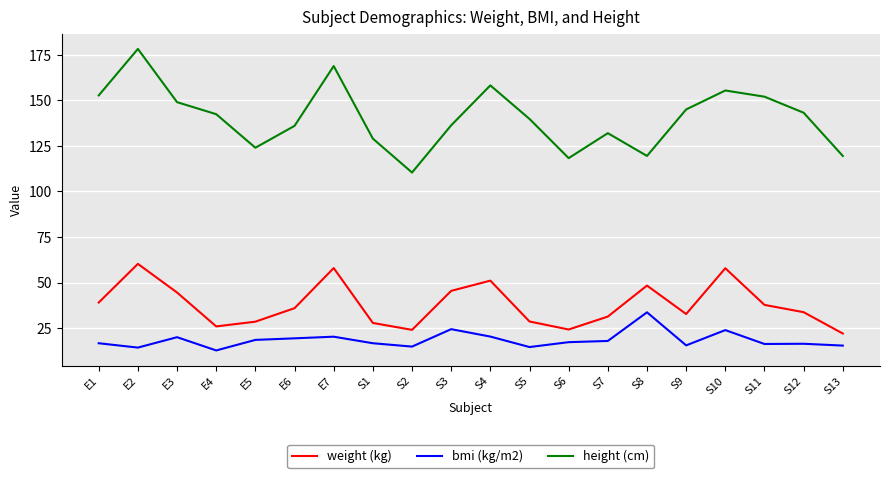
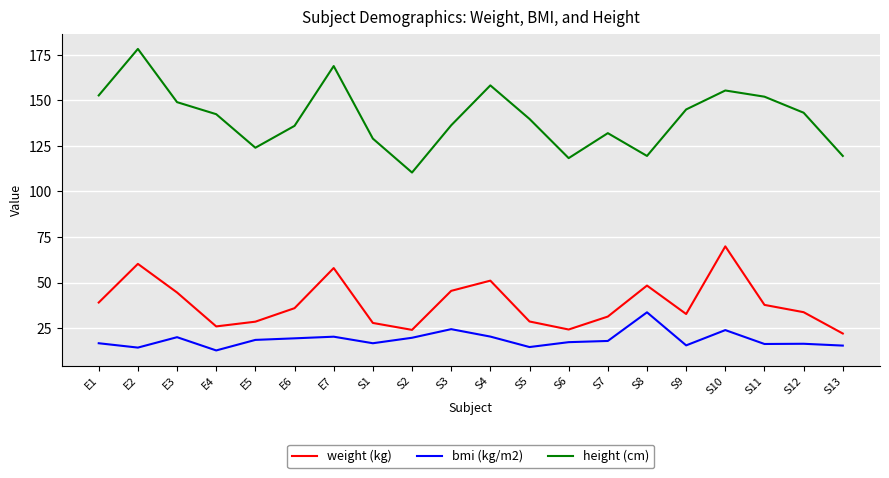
  {
    "weight (kg)": {
      "E1": 39,
      "E2": 60,
      "E3": 45,
      "E4": 26,
      "E5": 29,
      "E6": 36,
      "E7": 58,
      "S1": 28,
      "S2": 24,
      "S3": 46,
      "S4": 51,
      "S5": 29,
      "S6": 24,
      "S7": 31,
      "S8": 48,
      "S9": 33,
-     "S10": 58,
+     "S10": 70,
      "S11": 38,
      "S12": 34,
      "S13": 22
    },
    "bmi (kg/m2)": {
      "E1": 17,
      "E2": 14,
      "E3": 20,
      "E4": 13,
      "E5": 19,
      "E6": 19,
      "E7": 20,
      "S1": 17,
-     "S2": 15,
+     "S2": 20,
      "S3": 24,
      "S4": 20,
      "S5": 15,
      "S6": 17,
      "S7": 18,
      "S8": 34,
      "S9": 16,
      "S10": 24,
      "S11": 16,
      "S12": 16,
      "S13": 15
    },
    "height (cm)": {
      "E1": 153,
      "E2": 178,
      "E3": 149,
      "E4": 142,
      "E5": 124,
      "E6": 136,
      "E7": 169,
      "S1": 129,
      "S2": 110,
      "S3": 136,
      "S4": 158,
      "S5": 140,
      "S6": 118,
      "S7": 132,
      "S8": 120,
      "S9": 145,
      "S10": 155,
      "S11": 152,
      "S12": 143,
      "S13": 120
    }
  }
